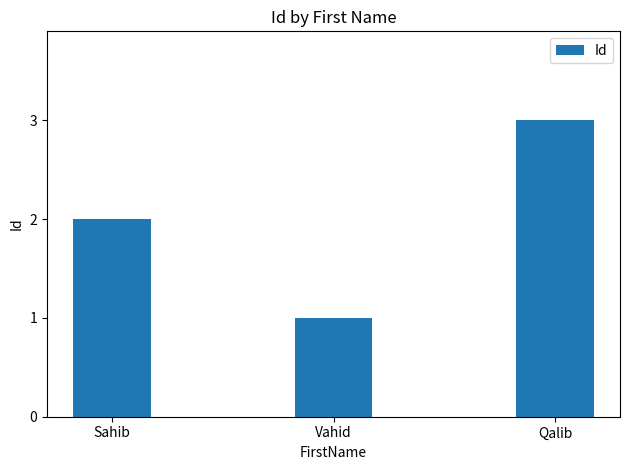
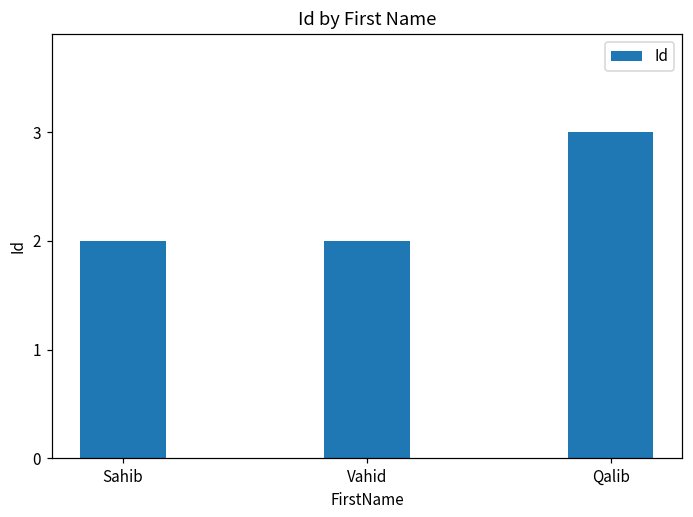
  {
    "Sahib": 2,
-   "Vahid": 1,
+   "Vahid": 2,
    "Qalib": 3
  }
